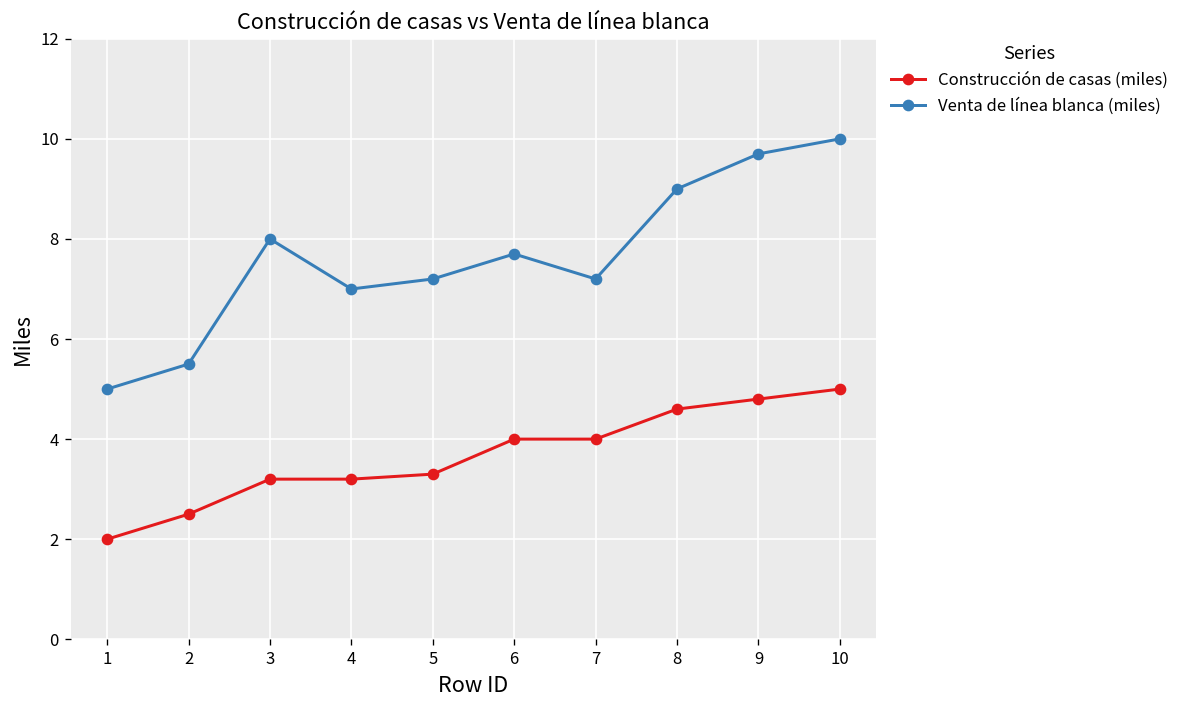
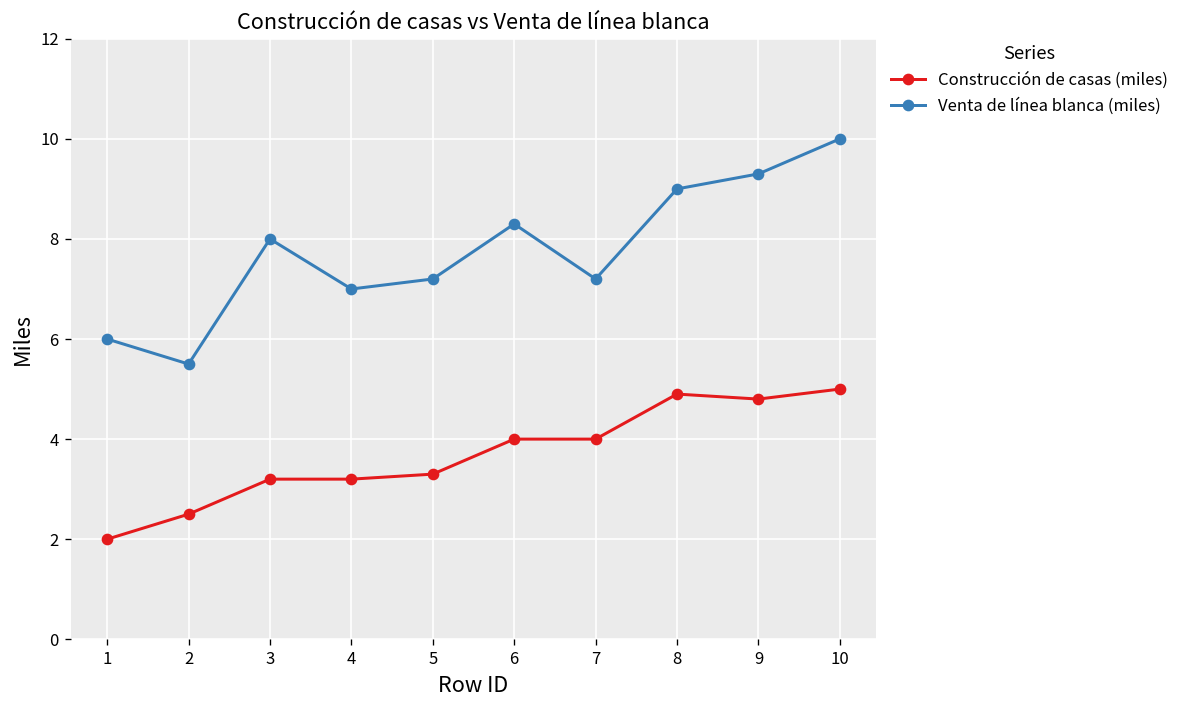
  {
    "Construcción de casas (miles)": {
      "1": 2.0,
      "2": 2.5,
      "3": 3.2,
      "4": 3.2,
      "5": 3.3,
      "6": 4.0,
      "7": 4.0,
-     "8": 4.6,
+     "8": 4.9,
      "9": 4.8,
      "10": 5.0
    },
    "Venta de línea blanca (miles)": {
-     "1": 5,
+     "1": 6,
      "2": 5.5,
      "3": 8.0,
      "4": 7.0,
      "5": 7.2,
-     "6": 7.7,
+     "6": 8.3,
      "7": 7.2,
      "8": 9.0,
-     "9": 9.7,
+     "9": 9.3,
      "10": 10.0
    }
  }
